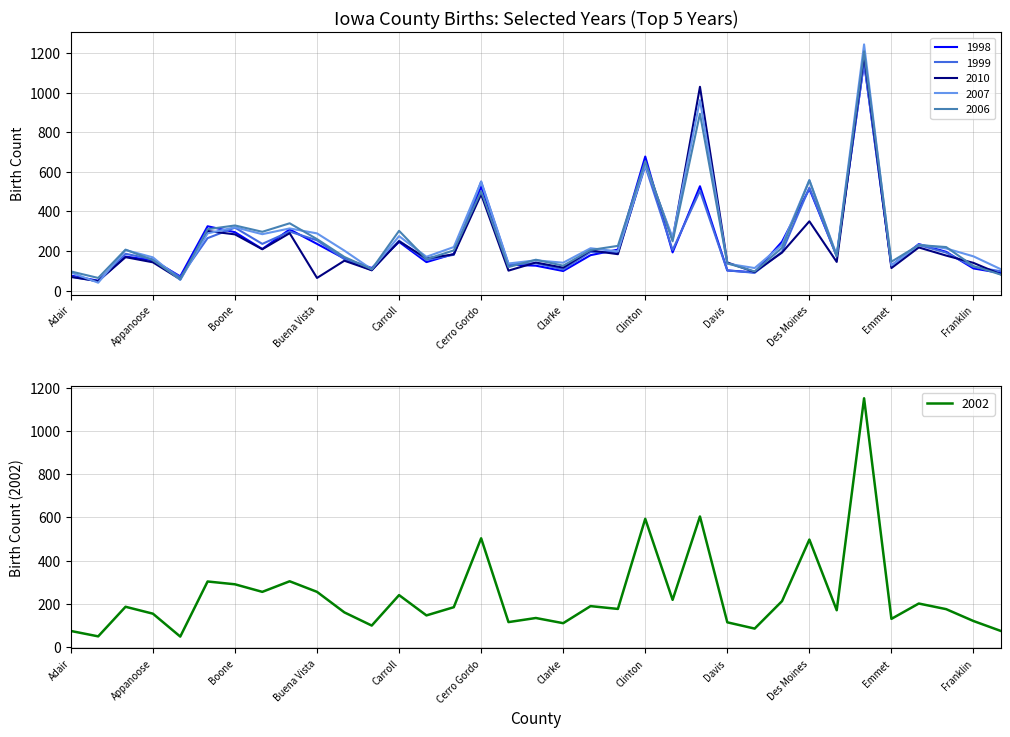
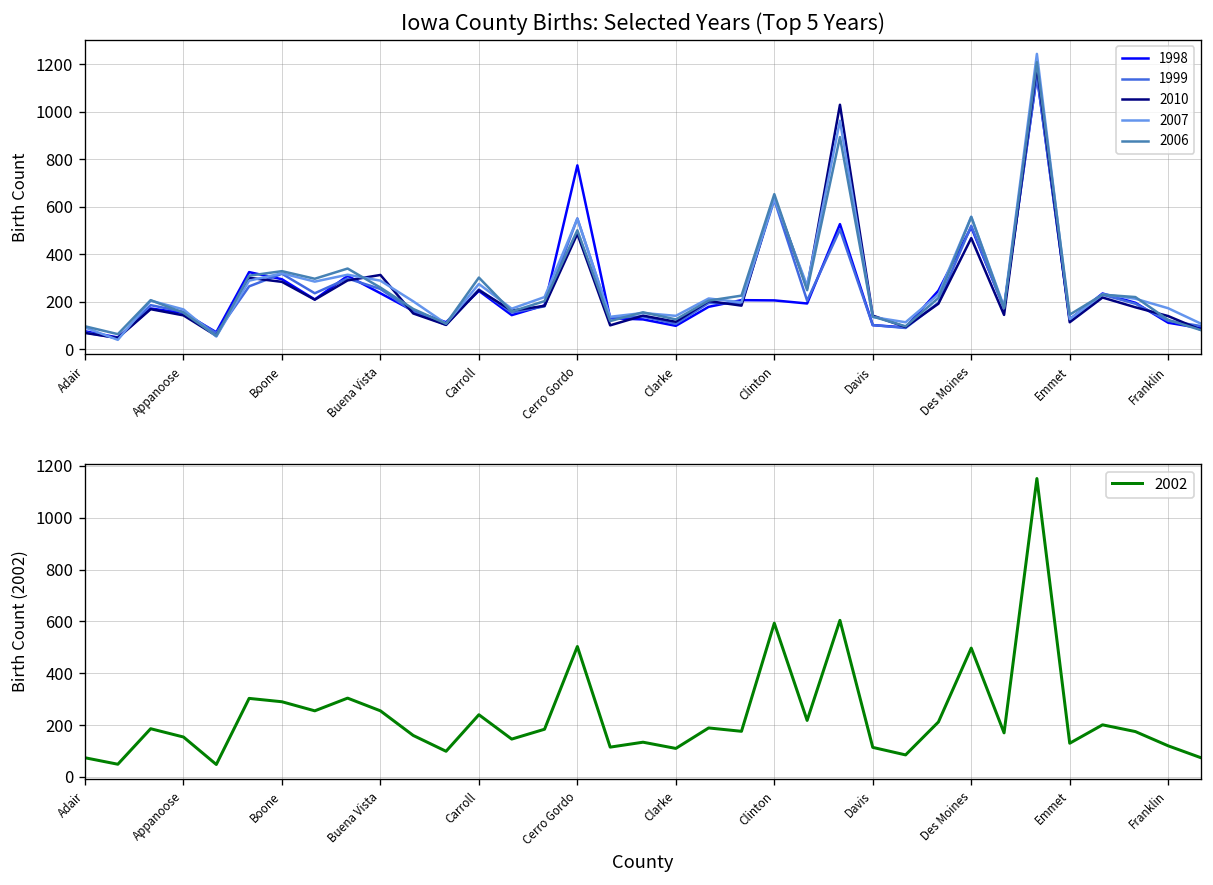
  {
    "Iowa County Births: Selected Years (Top 5 Years)": {
      "1998": {
        "Buena Vista": 240,
-       "Cerro Gordo": 530,
-       "Clinton": 680
+       "Cerro Gordo": 770,
+       "Clinton": 210
      },
      "2010": {
-       "Buena Vista": 60,
+       "Buena Vista": 310,
        "Cerro Gordo": 490,
-       "Des Moines": 350,
+       "Des Moines": 470,
        "Franklin": 140
      }
    }
  }
